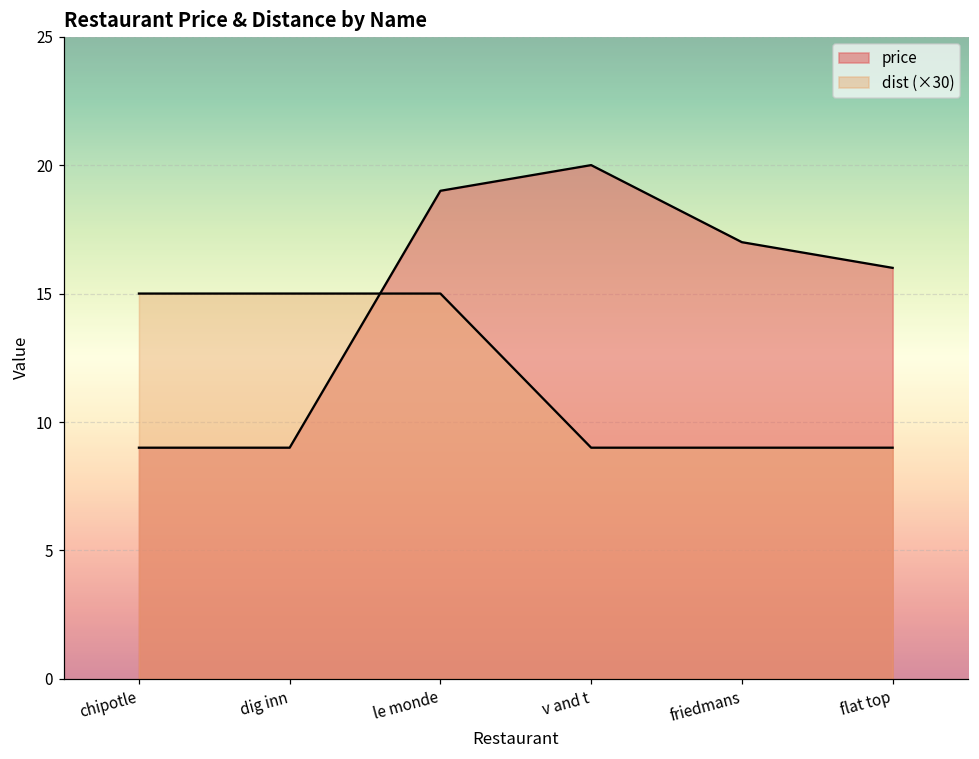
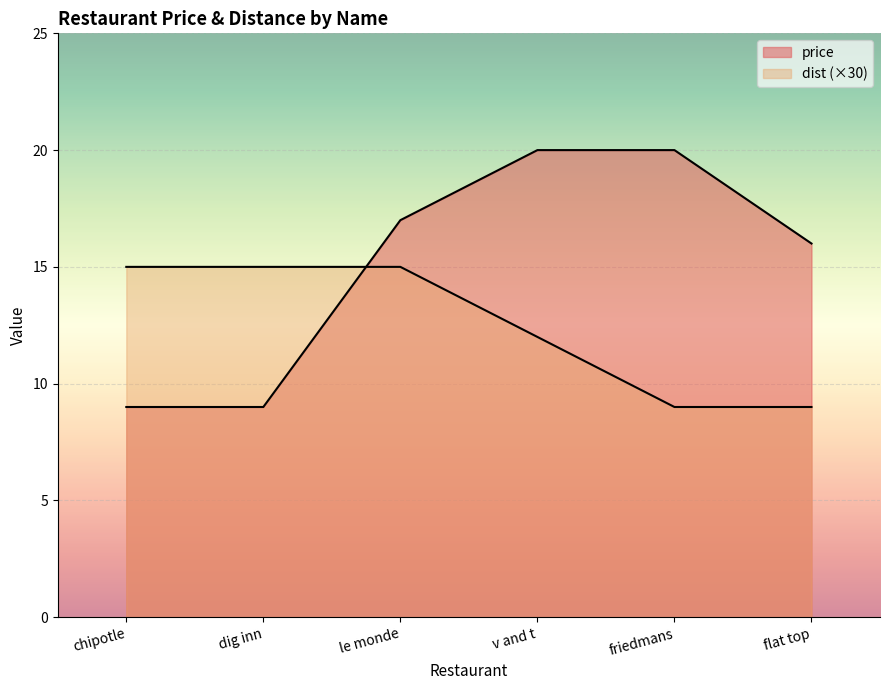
  {
    "price": {
      "chipotle": 9,
      "dig inn": 9,
-     "le monde": 19,
+     "le monde": 17,
      "v and t": 20,
-     "friedmans": 17,
+     "friedmans": 20,
      "flat top": 16
    },
    "dist (×30)": {
      "chipotle": 15.0,
      "dig inn": 15.0,
      "le monde": 15.0,
-     "v and t": 9.0,
+     "v and t": 12.0,
      "friedmans": 9.0,
      "flat top": 9.0
    }
  }
